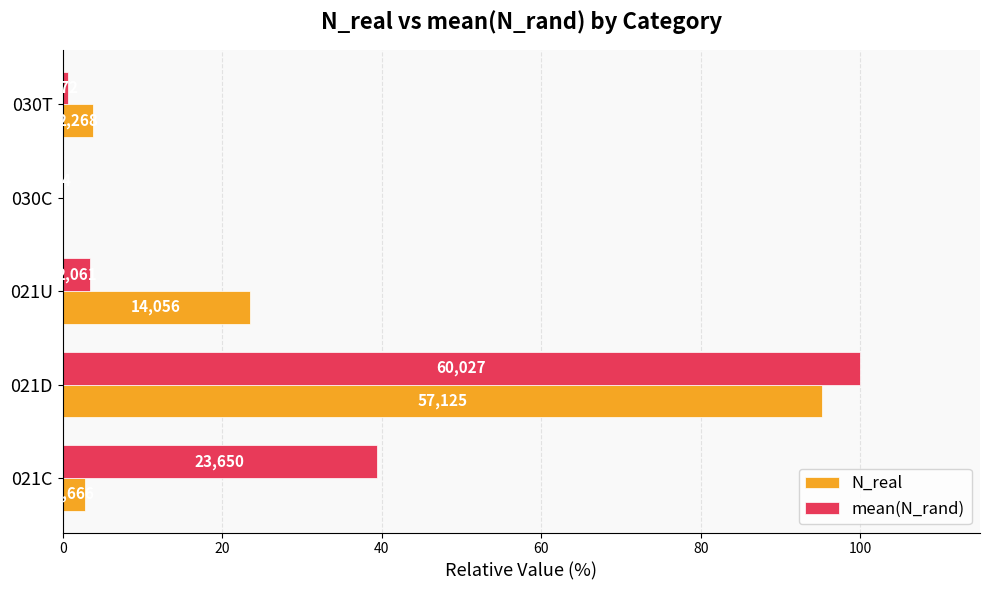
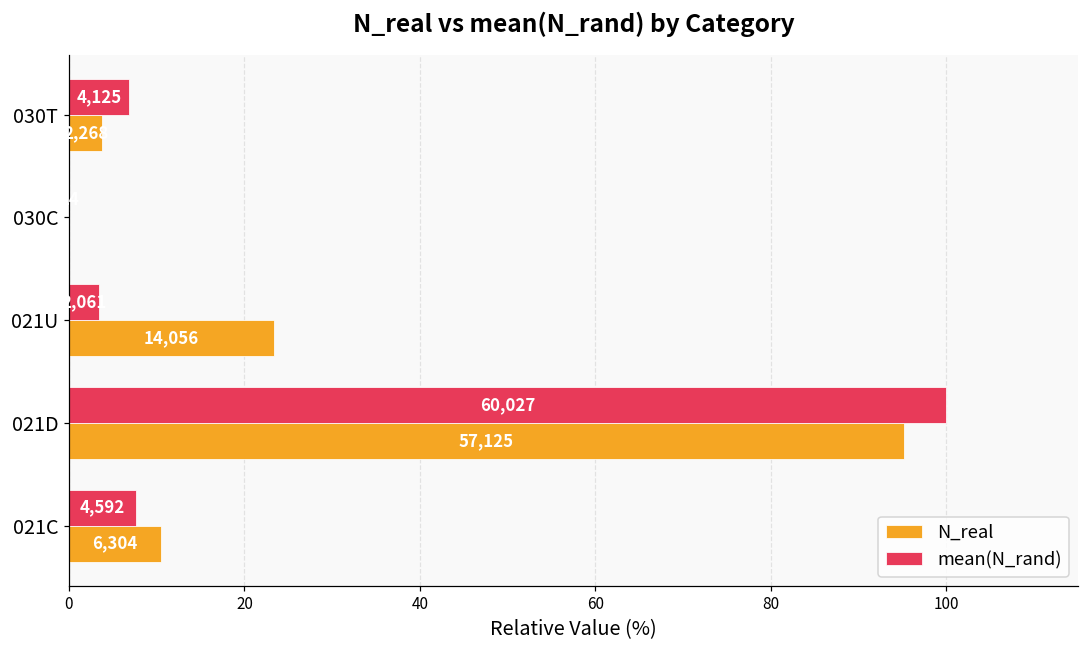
  {
    "N_real": {
      "030C": "0",
-     "021C": "3"
+     "021C": "11"
    },
    "mean(N_rand)": {
-     "030T": "1",
-     "021C": "23,650"
+     "030T": "7",
+     "021C": "4,592"
    }
  }
